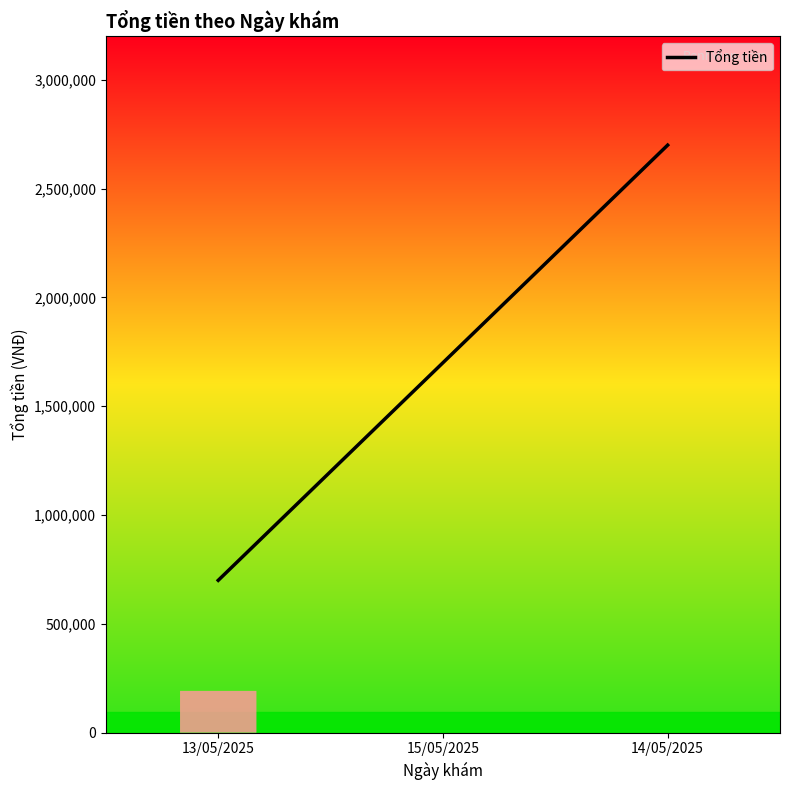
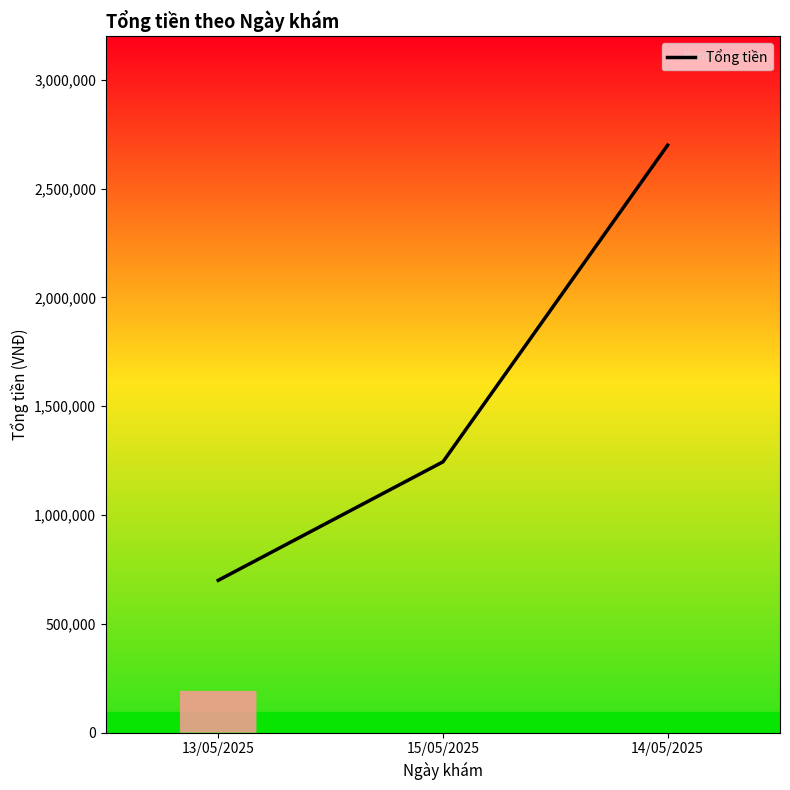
  {
    "13/05/2025": "700,000",
-   "15/05/2025": "1,700,000",
+   "15/05/2025": "1,240,000",
    "14/05/2025": "2,700,000"
  }
